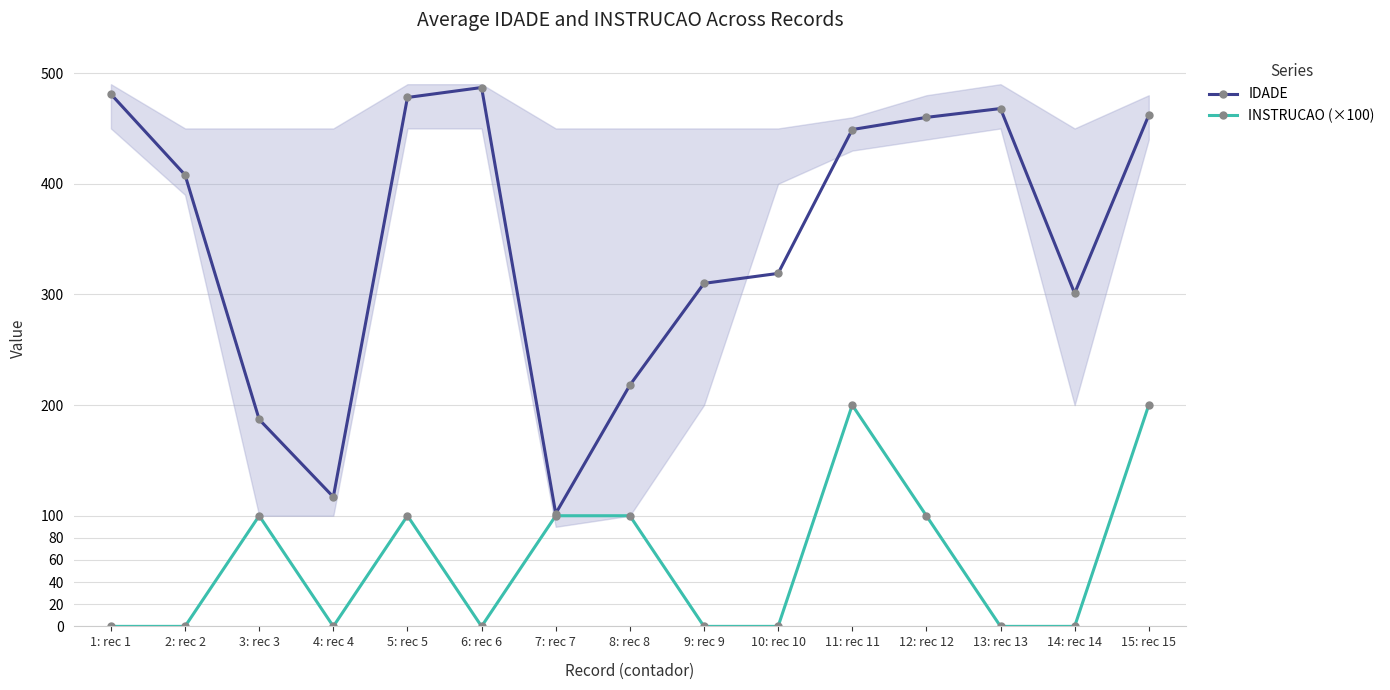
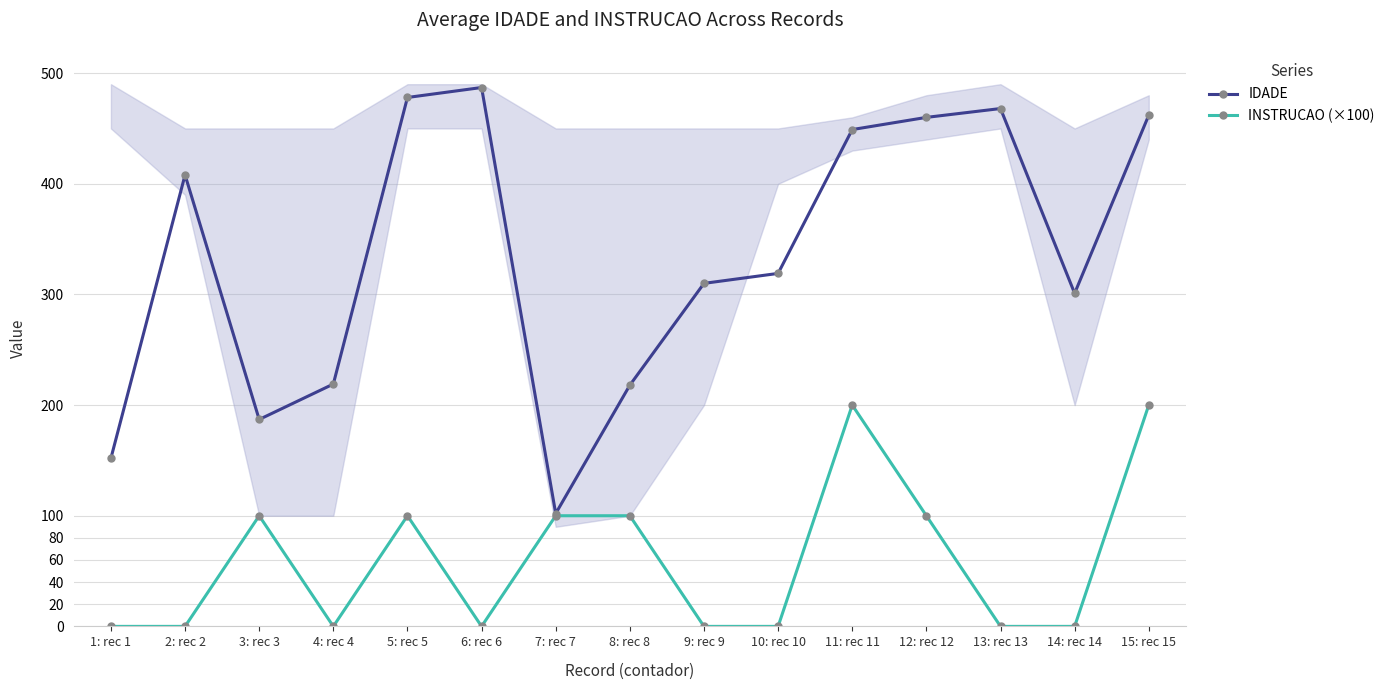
  {
    "IDADE": {
-     "1: rec 1": 481,
+     "1: rec 1": 152,
      "2: rec 2": 408,
      "3: rec 3": 187,
-     "4: rec 4": 117,
+     "4: rec 4": 219,
      "5: rec 5": 478,
      "6: rec 6": 487,
      "8: rec 8": 218,
      "9: rec 9": 310,
      "10: rec 10": 319,
      "11: rec 11": 449,
      "12: rec 12": 460,
      "13: rec 13": 468,
      "14: rec 14": 301,
      "15: rec 15": 462
    },
    "INSTRUCAO (×100)": {
      "1: rec 1": 0,
      "2: rec 2": 0,
      "3: rec 3": 100,
      "4: rec 4": 0,
      "5: rec 5": 100,
      "6: rec 6": 0,
      "8: rec 8": 100,
      "9: rec 9": 0,
      "10: rec 10": 0,
      "11: rec 11": 200,
      "12: rec 12": 100,
      "13: rec 13": 0,
      "14: rec 14": 0,
      "15: rec 15": 200
    }
  }
